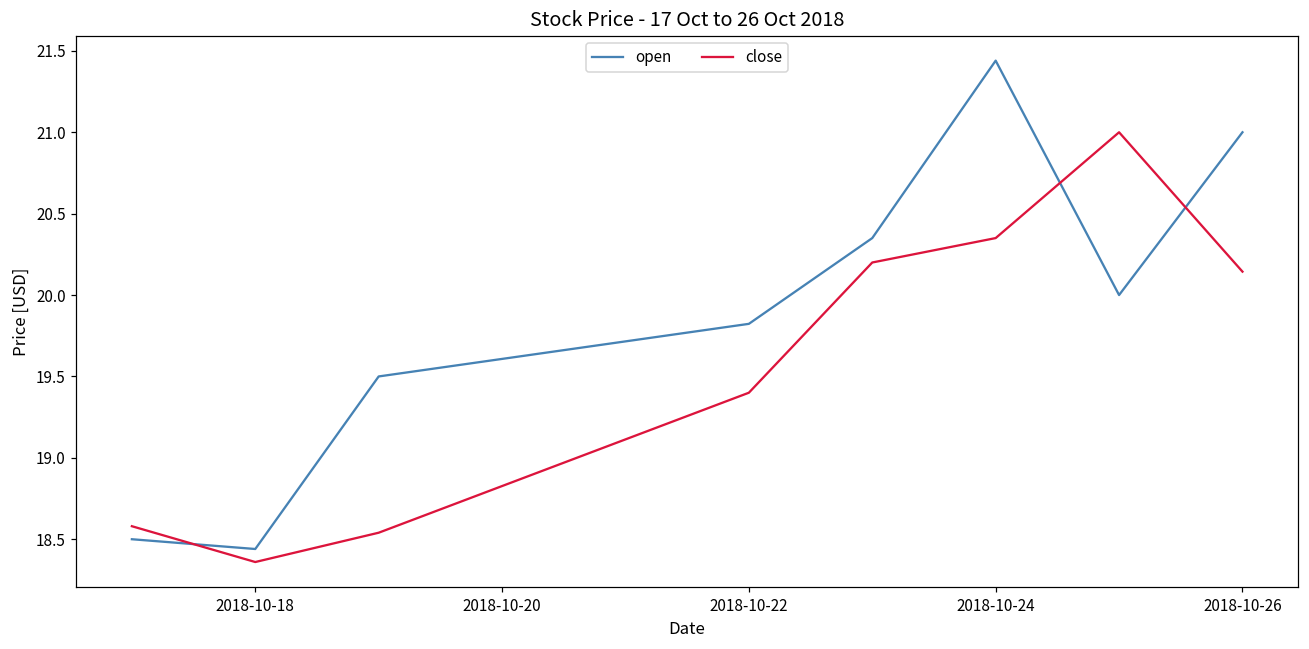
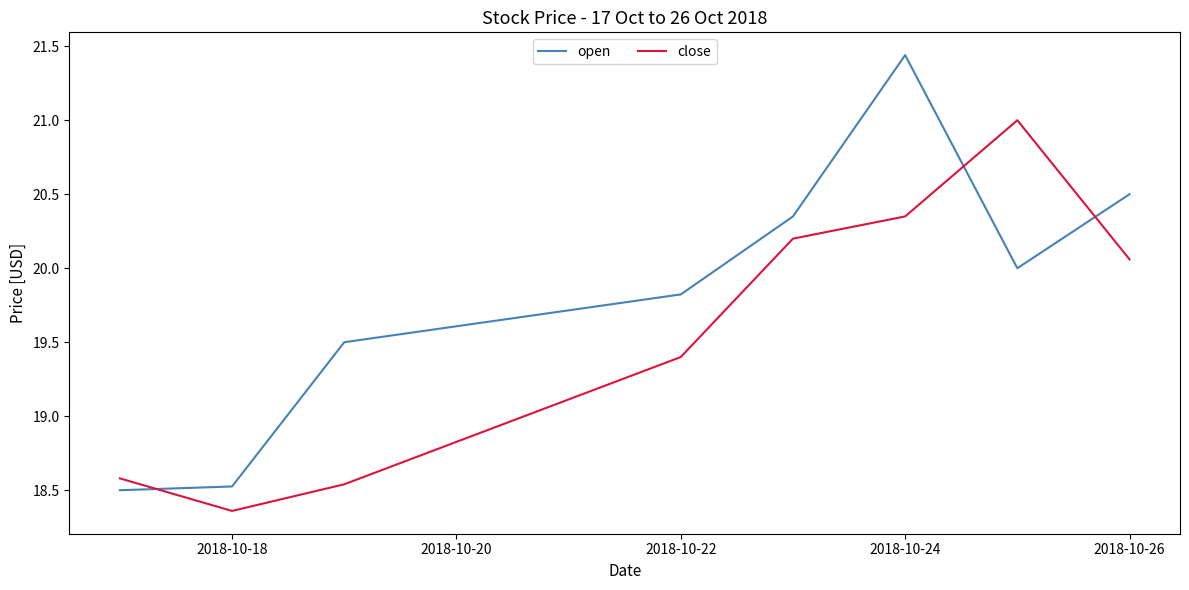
  {
    "open": {
-     "2018-10-18": 18.44,
+     "2018-10-18": 18.53,
      "2018-10-22": 19.82,
      "2018-10-24": 21.44,
-     "2018-10-26": 21.0
+     "2018-10-26": 20.5
    },
    "close": {
      "2018-10-18": 18.36,
      "2018-10-22": 19.40,
      "2018-10-24": 20.35,
-     "2018-10-26": 20.14
+     "2018-10-26": 20.06
    }
  }
